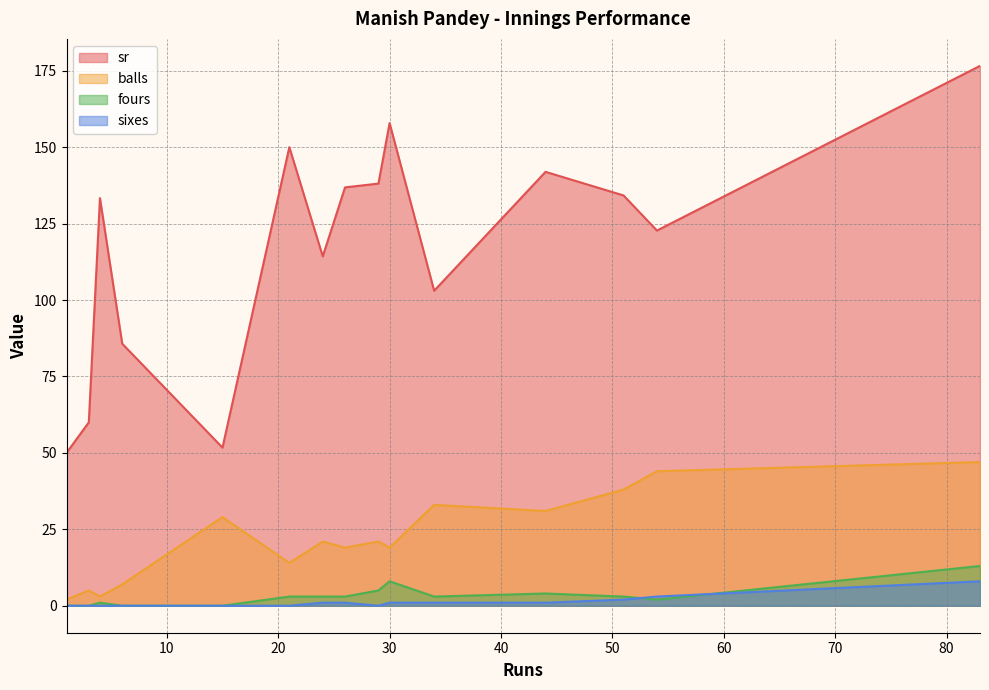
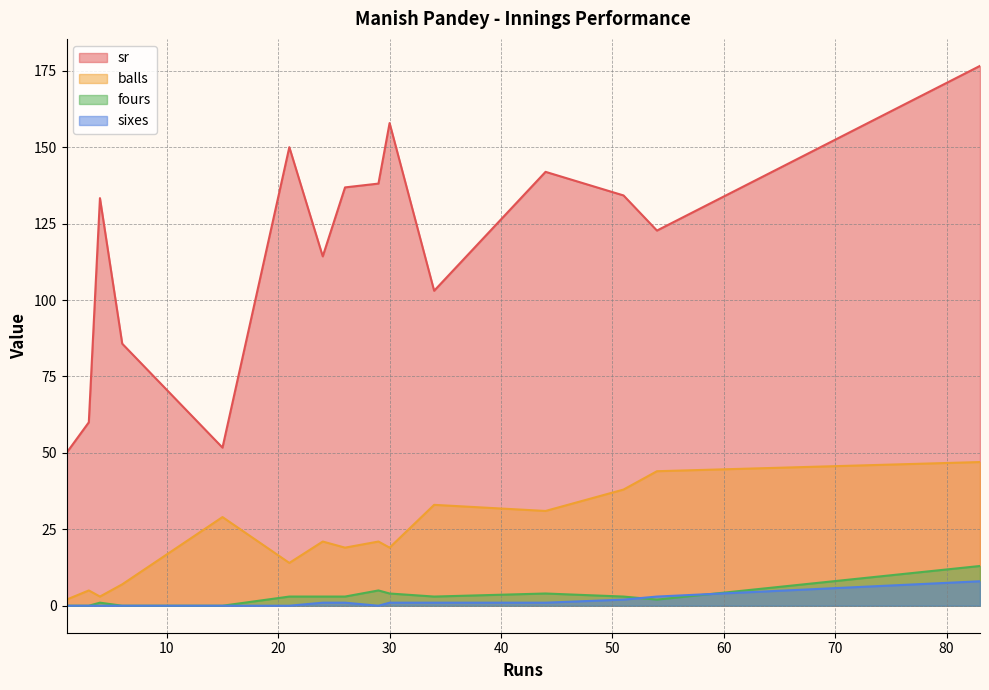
  {
    "sr": {
      "30": 158
    },
    "balls": {
      "30": 19
    },
    "fours": {
-     "30": 8
+     "30": 4
    },
    "sixes": {
      "30": 1
    }
  }
